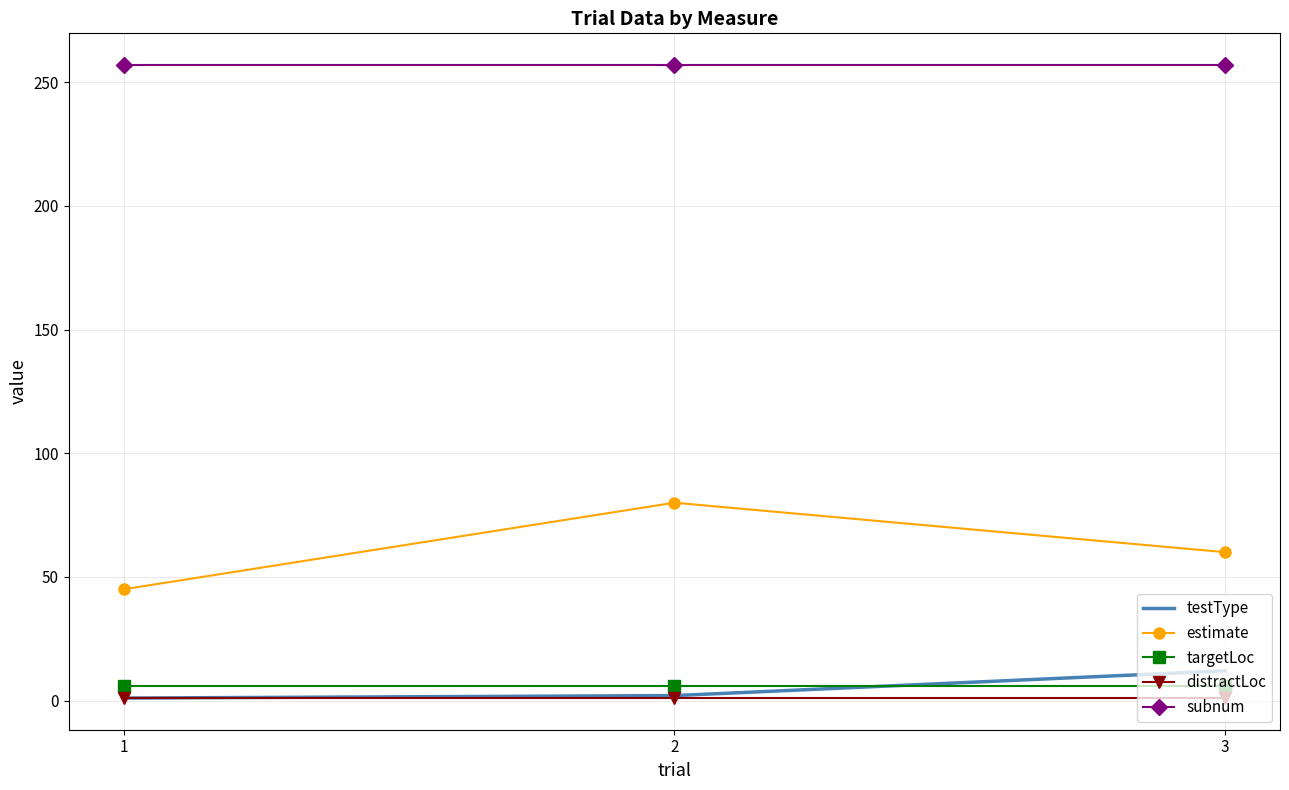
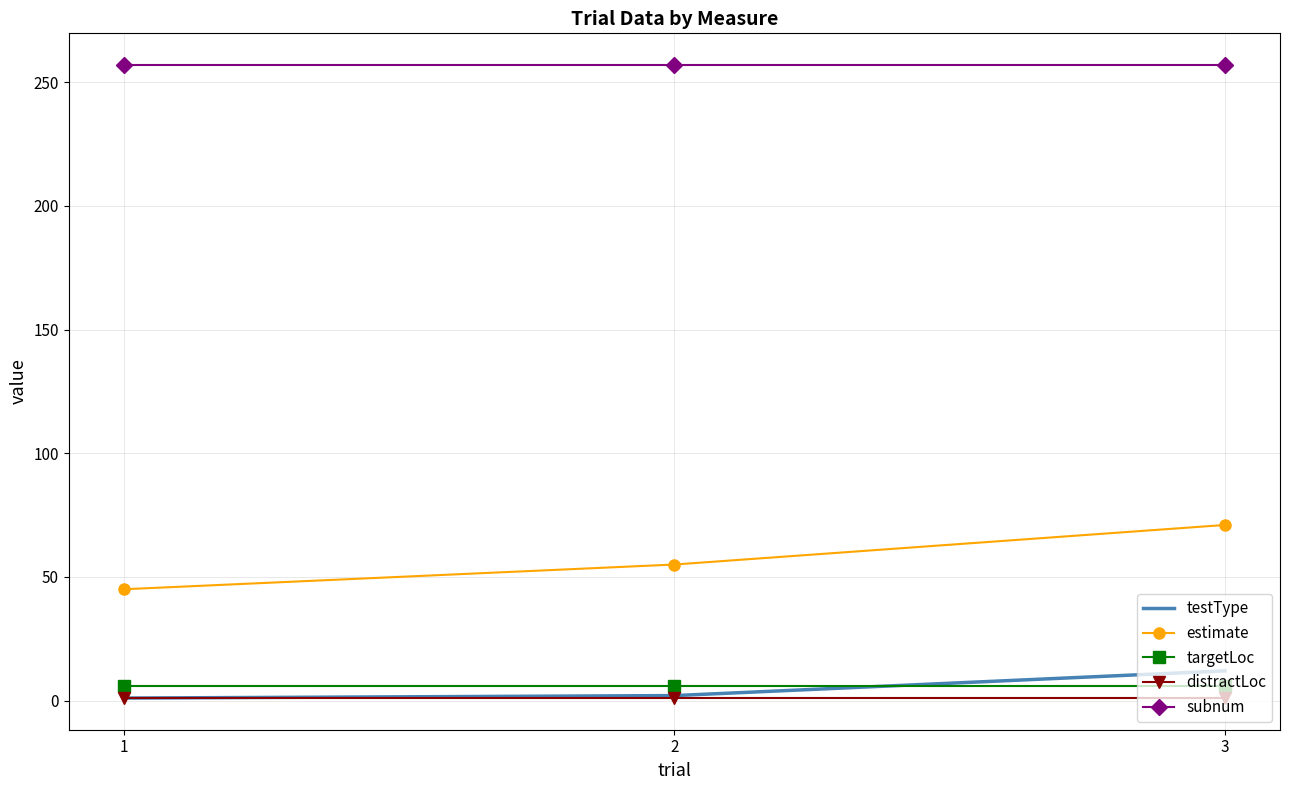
  {
    "estimate": {
      "1": 45,
-     "2": 80,
-     "3": 60
+     "2": 55,
+     "3": 71
    },
    "targetLoc": {
      "1": 6,
      "2": 6
    },
    "subnum": {
      "1": 257,
      "2": 257,
      "3": 257
    }
  }
